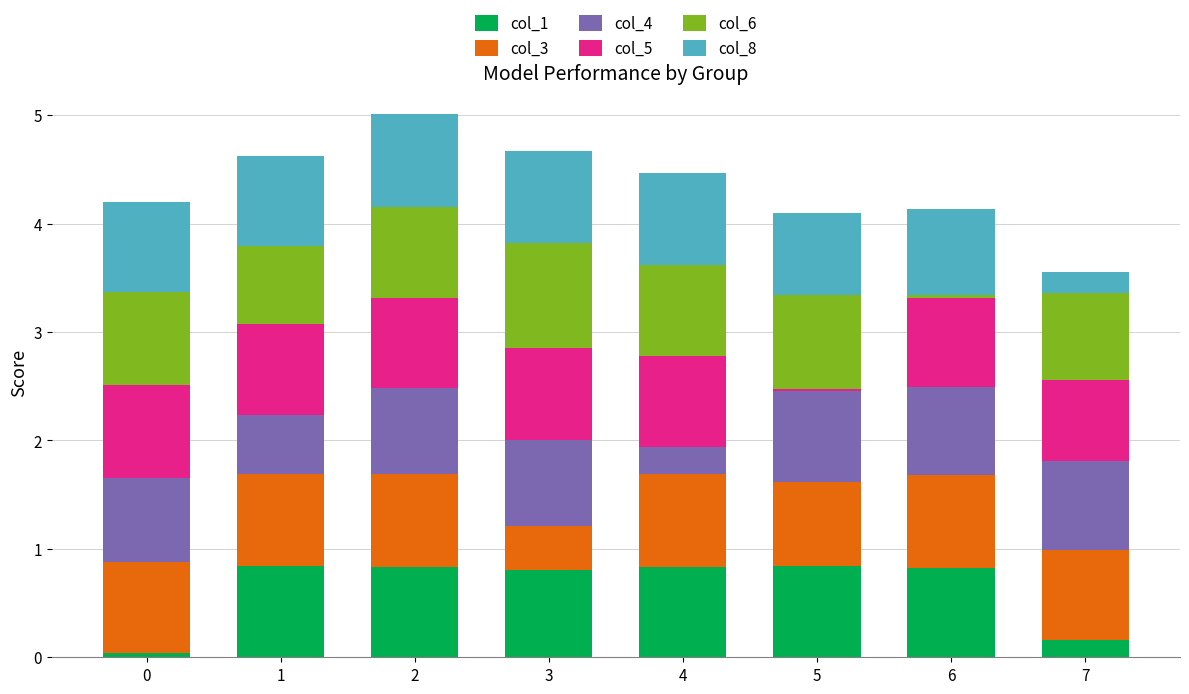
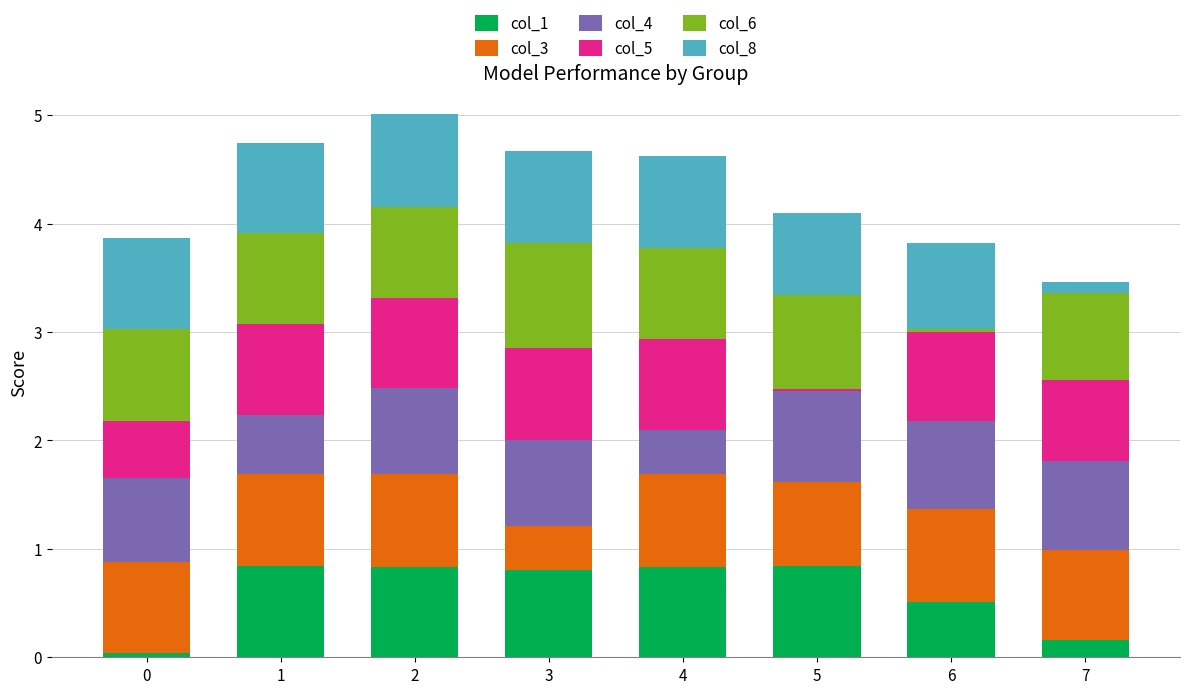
  {
    "col_1": {
      "0": 0.04,
      "1": 0.85,
      "2": 0.83,
      "3": 0.81,
      "4": 0.84,
      "5": 0.84,
-     "6": 0.82,
+     "6": 0.51,
      "7": 0.16
    },
    "col_3": {
      "0": 0.84,
      "1": 0.85,
      "2": 0.86,
      "3": 0.40,
      "4": 0.85,
      "5": 0.78,
      "6": 0.86,
      "7": 0.83
    },
    "col_4": {
      "0": 0.78,
      "1": 0.54,
      "2": 0.80,
      "3": 0.79,
-     "4": 0.25,
+     "4": 0.41,
      "5": 0.84,
      "6": 0.81,
      "7": 0.82
    },
    "col_5": {
-     "0": 0.86,
+     "0": 0.52,
      "1": 0.83,
      "2": 0.83,
      "3": 0.85,
      "4": 0.84,
      "6": 0.82,
      "7": 0.75
    },
    "col_6": {
      "0": 0.85,
-     "1": 0.73,
+     "1": 0.84,
      "2": 0.84,
      "3": 0.97,
      "4": 0.84,
      "5": 0.87,
      "6": 0.02,
      "7": 0.80
    },
    "col_8": {
      "0": 0.83,
      "1": 0.83,
      "2": 0.85,
      "3": 0.85,
      "4": 0.84,
      "5": 0.75,
      "6": 0.80,
-     "7": 0.19
+     "7": 0.10
    }
  }
